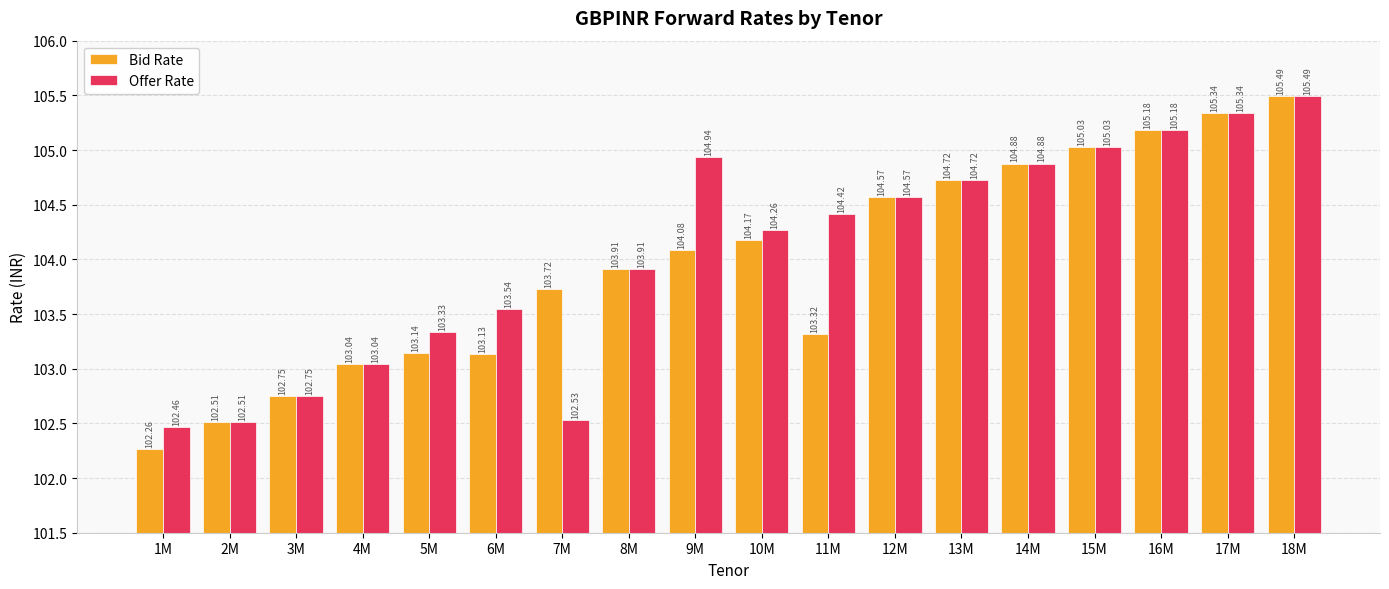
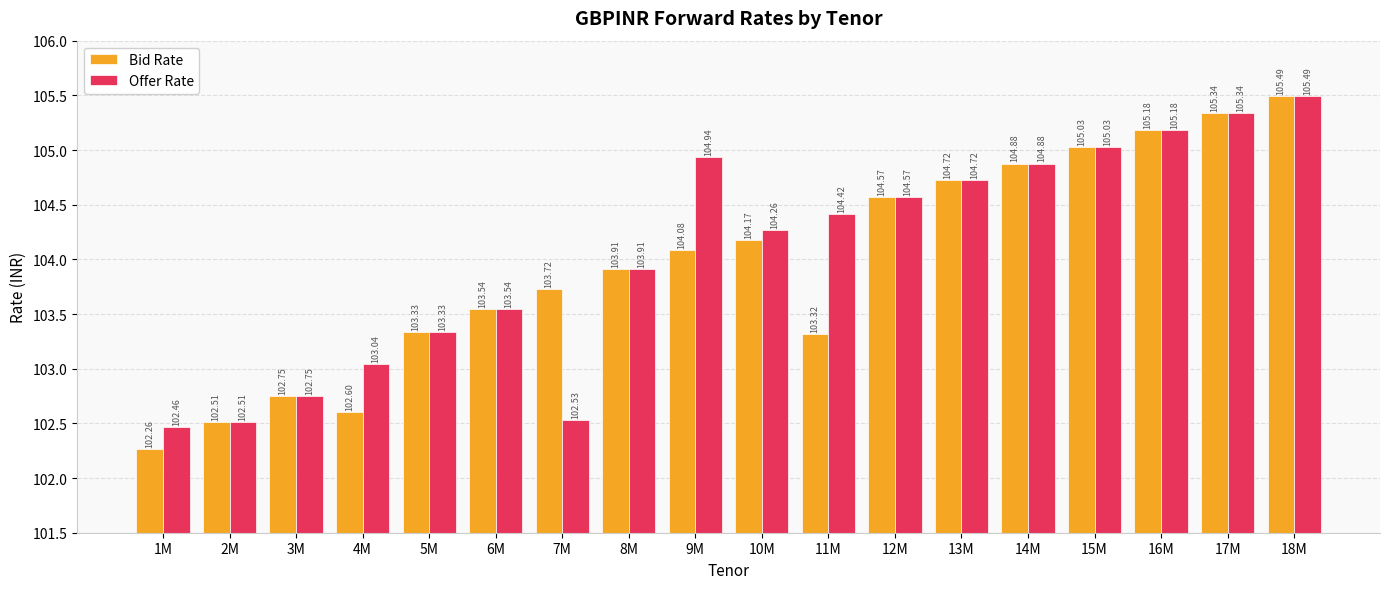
  {
    "Bid Rate": {
      "1M": 102.26,
      "2M": 102.51,
      "3M": 102.75,
-     "4M": 103.04,
-     "5M": 103.14,
-     "6M": 103.13,
+     "4M": 102.60,
+     "5M": 103.33,
+     "6M": 103.54,
      "7M": 103.72,
      "8M": 103.91,
      "9M": 104.08,
      "10M": 104.17,
      "11M": 103.32,
      "12M": 104.57,
      "13M": 104.72,
      "14M": 104.88,
      "15M": 105.03,
      "16M": 105.18,
      "17M": 105.34,
      "18M": 105.49
    },
    "Offer Rate": {
      "1M": 102.46,
      "2M": 102.51,
      "3M": 102.75,
      "4M": 103.04,
      "5M": 103.33,
      "6M": 103.54,
      "7M": 102.53,
      "8M": 103.91,
      "9M": 104.94,
      "10M": 104.26,
      "11M": 104.42,
      "12M": 104.57,
      "13M": 104.72,
      "14M": 104.88,
      "15M": 105.03,
      "16M": 105.18,
      "17M": 105.34,
      "18M": 105.49
    }
  }
